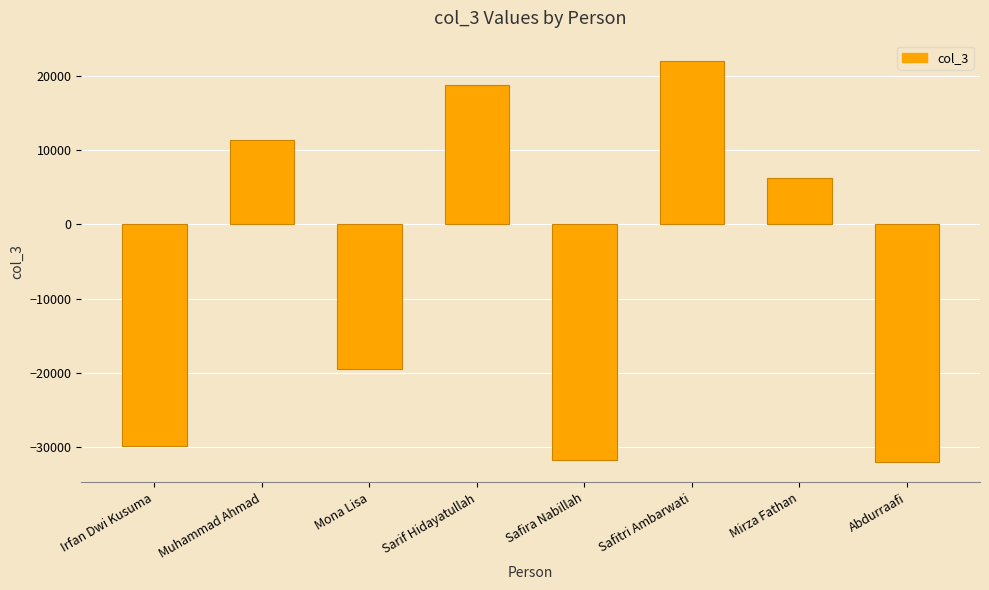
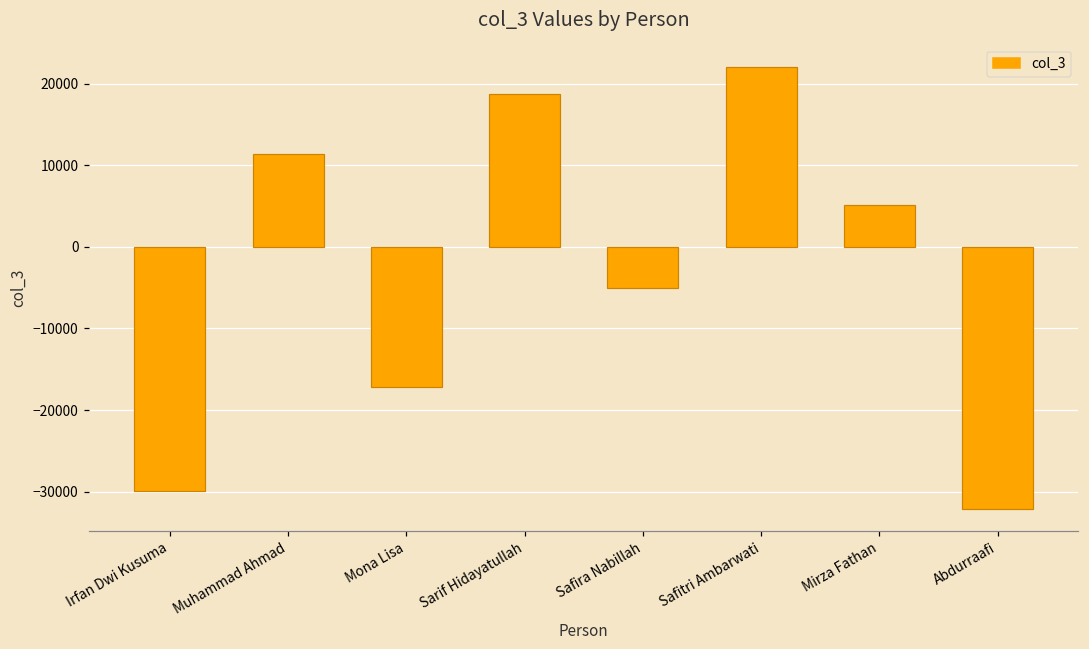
  {
    "Irfan Dwi Kusuma": -30000,
    "Muhammad Ahmad": 11000,
-   "Mona Lisa": -19000,
+   "Mona Lisa": -17000,
    "Sarif Hidayatullah": 19000,
-   "Safira Nabillah": -32000,
+   "Safira Nabillah": -5000,
    "Safitri Ambarwati": 22000,
-   "Mirza Fathan": 6000,
+   "Mirza Fathan": 5000,
    "Abdurraafi": -32000
  }
